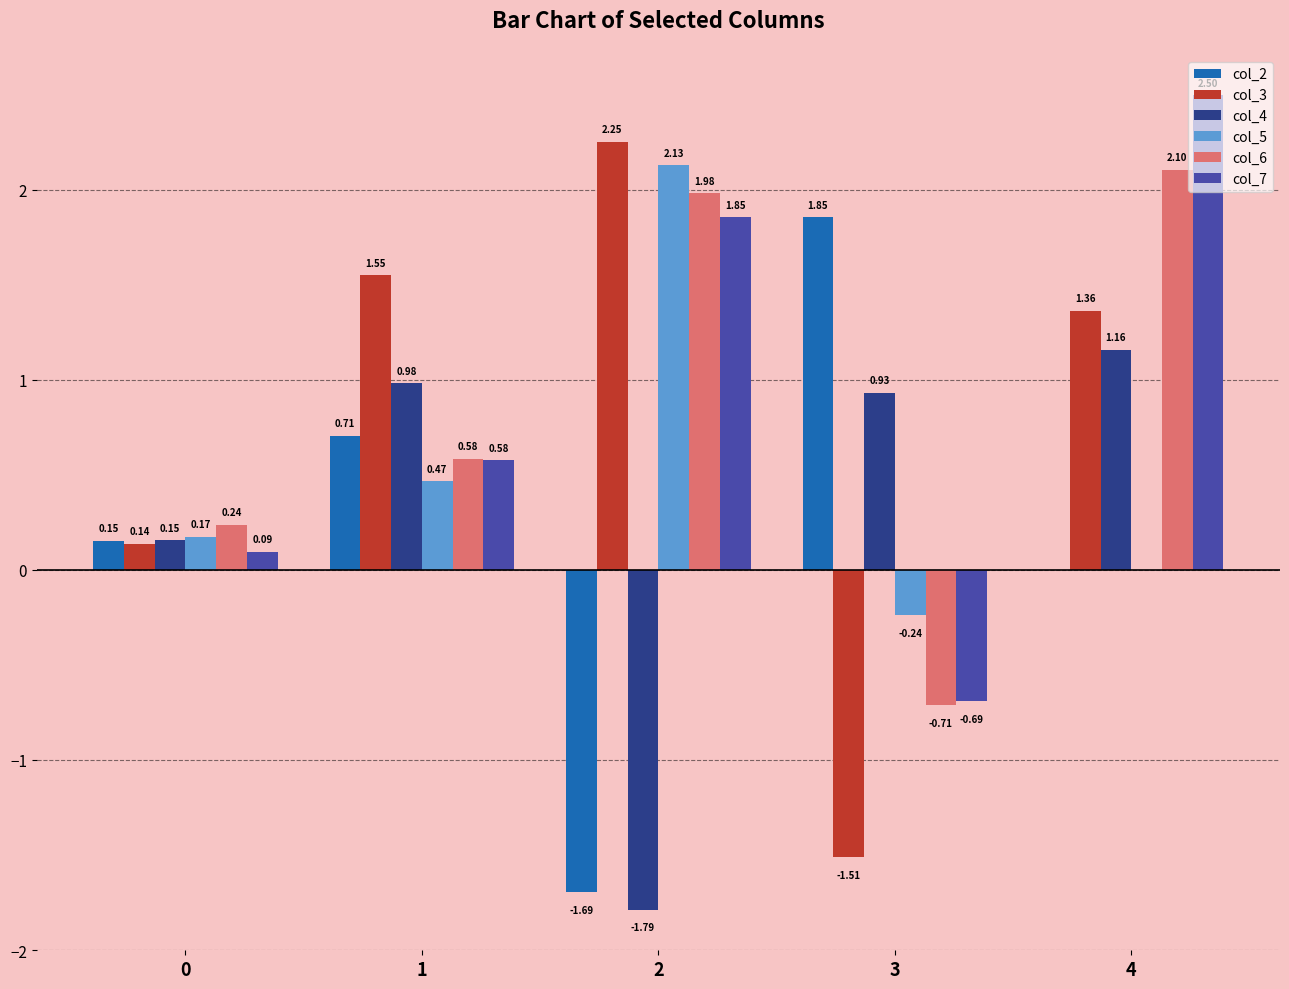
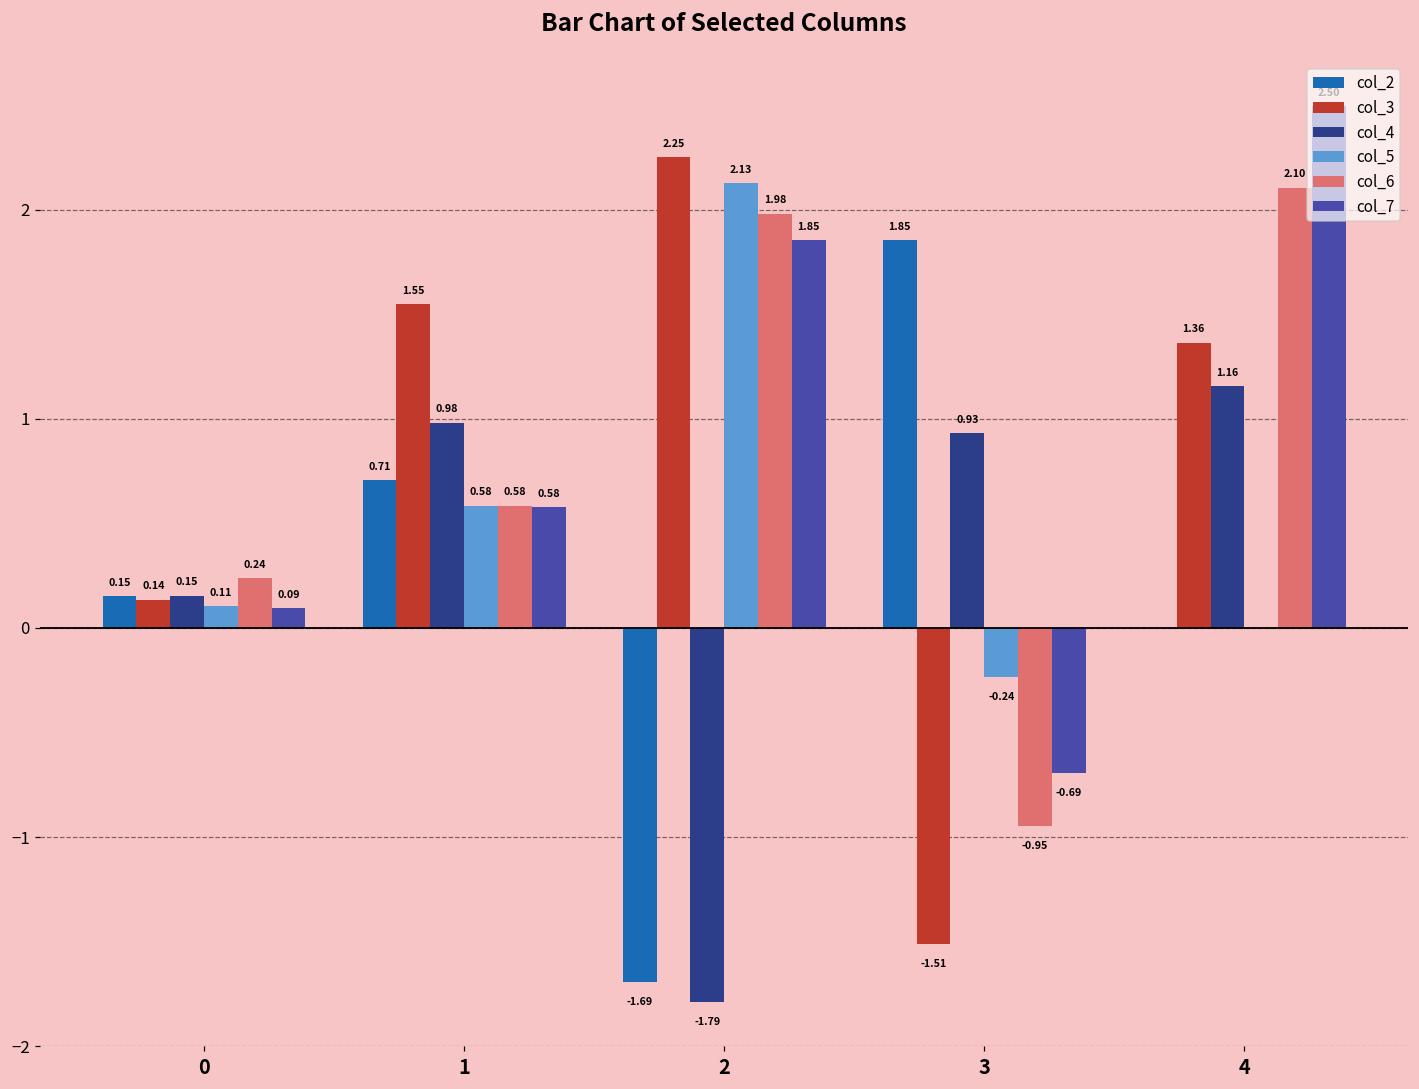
  {
    "col_3": {
      "0": 0.14,
      "1": 1.55,
      "2": 2.25,
      "3": -1.51,
      "4": 1.36
    },
    "col_5": {
-     "0": 0.17,
-     "1": 0.47,
+     "0": 0.11,
+     "1": 0.58,
      "2": 2.13,
      "3": -0.24
    },
    "col_6": {
      "0": 0.24,
      "1": 0.58,
      "2": 1.98,
-     "3": -0.71,
+     "3": -0.95,
      "4": 2.10
    }
  }
